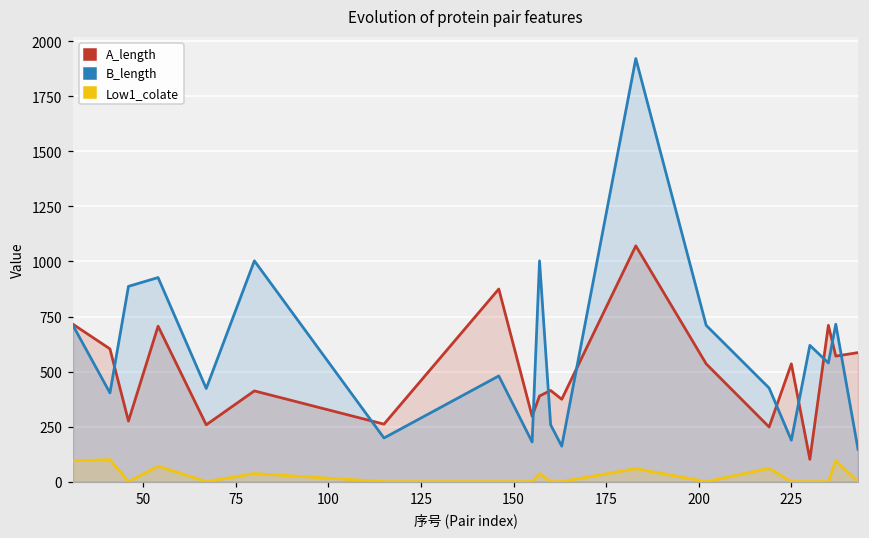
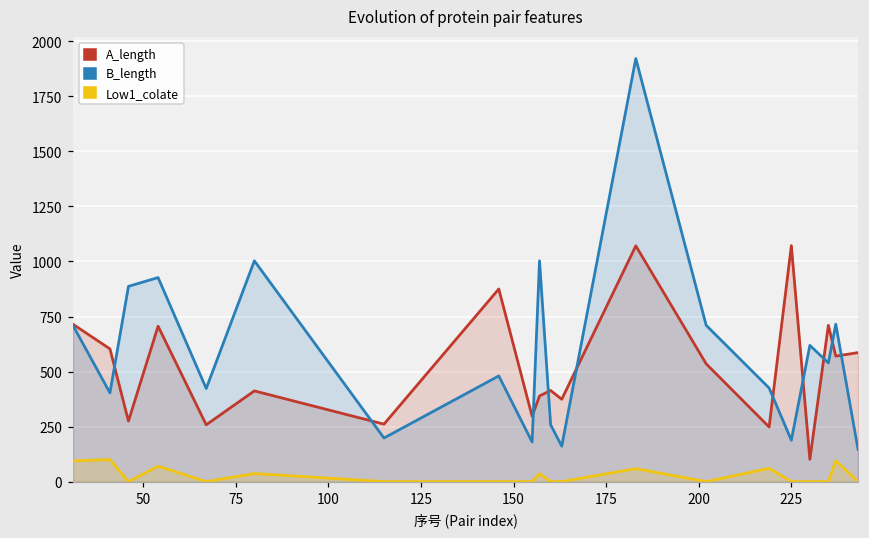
  {
    "A_length": {
-     "225": 540
+     "225": 1070
    },
    "B_length": {
      "225": 190
    },
    "Low1_colate": {
      "225": 0
    }
  }
